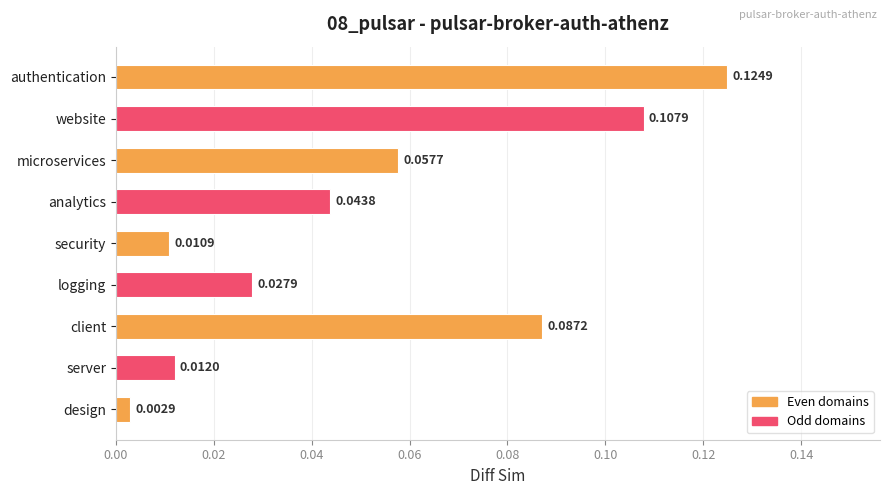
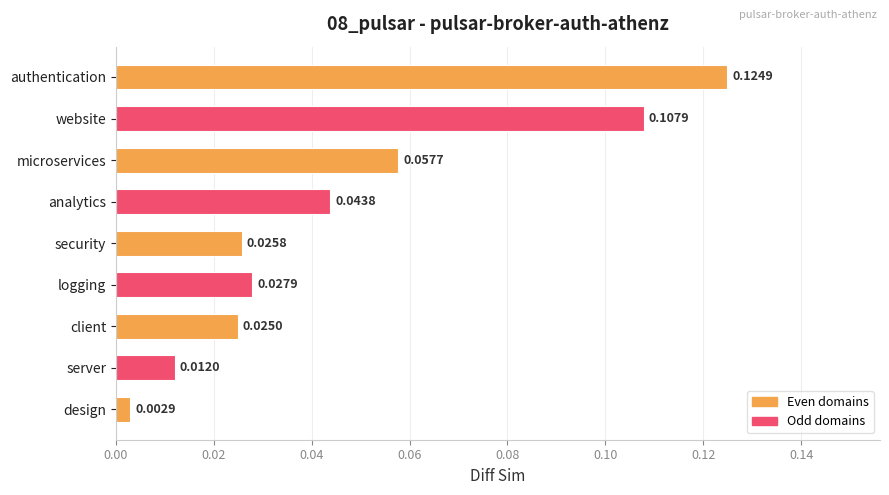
  {
    "authentication": 0.1249,
    "website": 0.1079,
    "microservices": 0.0577,
    "analytics": 0.0438,
-   "security": 0.0109,
+   "security": 0.0258,
    "logging": 0.0279,
-   "client": 0.0872,
+   "client": 0.0250,
    "server": 0.0120,
    "design": 0.0029
  }
